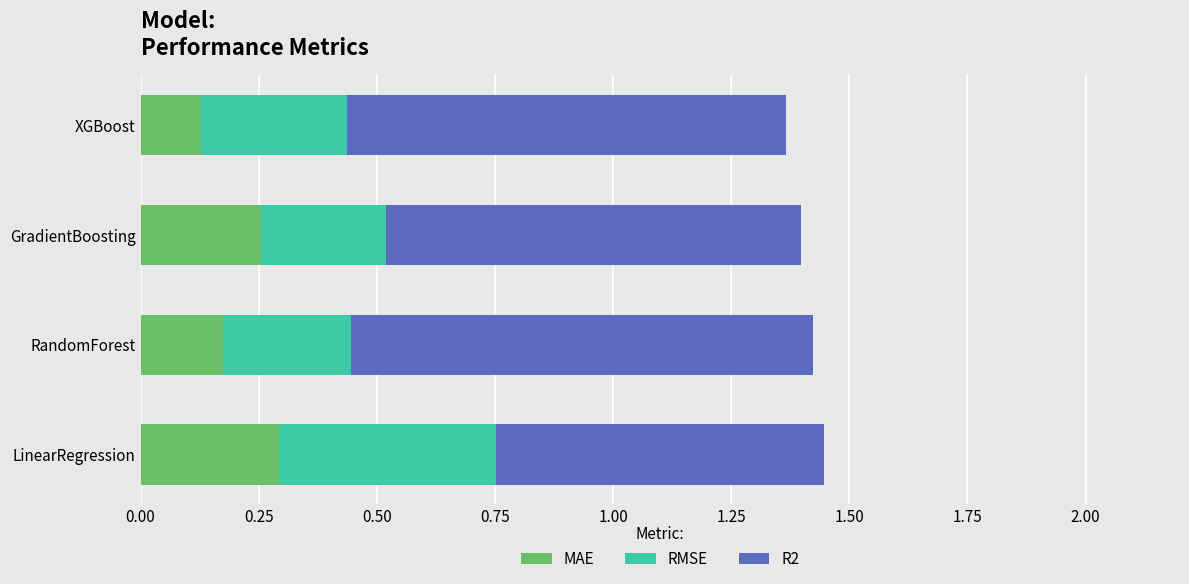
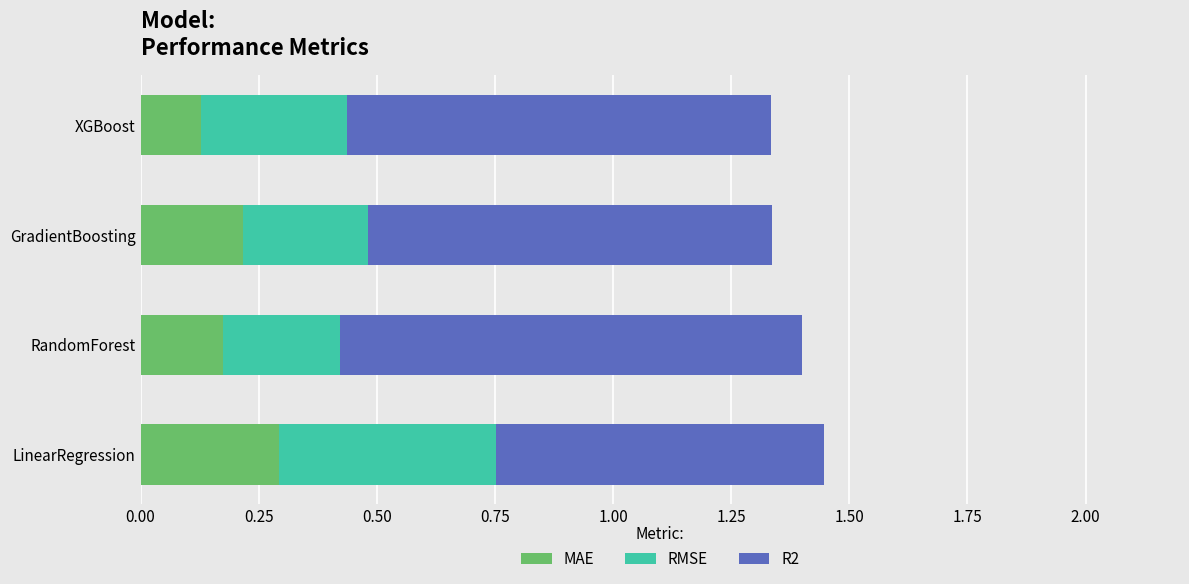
  {
    "MAE": {
      "XGBoost": 0.13,
-     "GradientBoosting": 0.25,
+     "GradientBoosting": 0.22,
      "RandomForest": 0.18,
      "LinearRegression": 0.29
    },
    "RMSE": {
      "XGBoost": 0.31,
      "GradientBoosting": 0.27,
-     "RandomForest": 0.27,
+     "RandomForest": 0.25,
      "LinearRegression": 0.46
    },
    "R2": {
-     "XGBoost": 0.93,
-     "GradientBoosting": 0.88,
+     "XGBoost": 0.90,
+     "GradientBoosting": 0.85,
      "RandomForest": 0.98,
      "LinearRegression": 0.70
    }
  }
